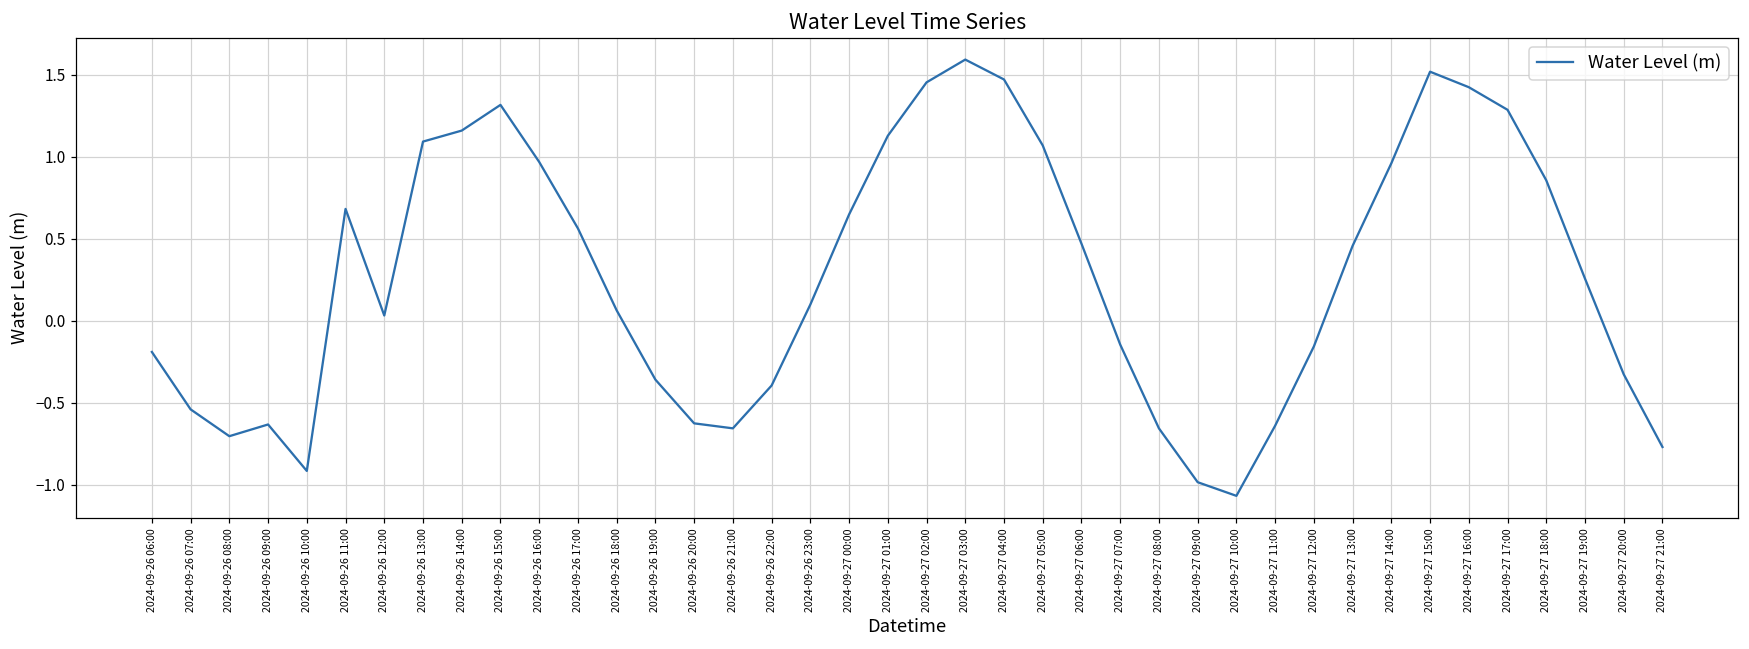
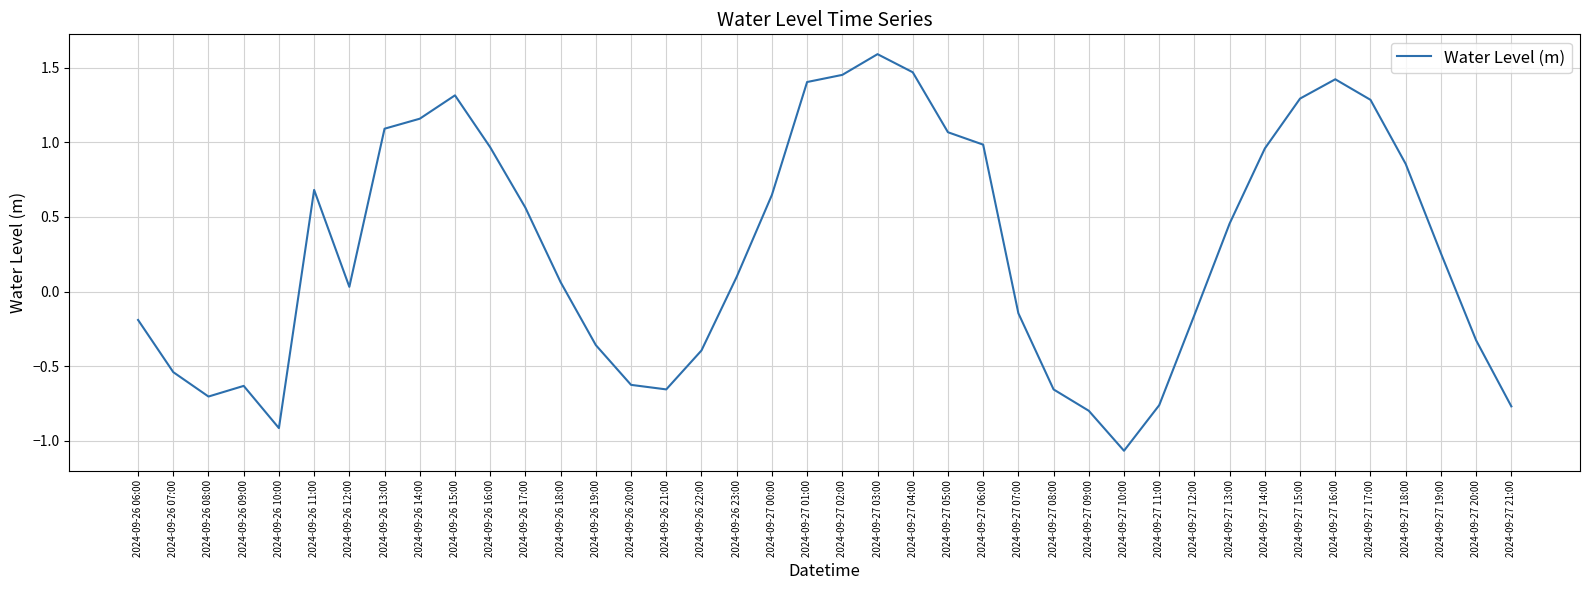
  {
    "2024-09-26 06:00": -0.19,
    "2024-09-26 07:00": -0.54,
    "2024-09-26 08:00": -0.70,
    "2024-09-26 09:00": -0.63,
    "2024-09-26 10:00": -0.92,
    "2024-09-26 11:00": 0.68,
    "2024-09-26 12:00": 0.03,
    "2024-09-26 13:00": 1.09,
    "2024-09-26 14:00": 1.16,
    "2024-09-26 15:00": 1.32,
    "2024-09-26 16:00": 0.97,
    "2024-09-26 17:00": 0.56,
    "2024-09-26 18:00": 0.06,
    "2024-09-26 19:00": -0.36,
    "2024-09-26 20:00": -0.63,
    "2024-09-26 21:00": -0.66,
    "2024-09-26 22:00": -0.40,
    "2024-09-26 23:00": 0.10,
    "2024-09-27 00:00": 0.65,
-   "2024-09-27 01:00": 1.13,
+   "2024-09-27 01:00": 1.41,
    "2024-09-27 02:00": 1.45,
    "2024-09-27 03:00": 1.59,
    "2024-09-27 04:00": 1.47,
    "2024-09-27 05:00": 1.07,
-   "2024-09-27 06:00": 0.47,
+   "2024-09-27 06:00": 0.99,
    "2024-09-27 07:00": -0.15,
    "2024-09-27 08:00": -0.66,
-   "2024-09-27 09:00": -0.99,
+   "2024-09-27 09:00": -0.80,
    "2024-09-27 10:00": -1.07,
-   "2024-09-27 11:00": -0.64,
+   "2024-09-27 11:00": -0.76,
    "2024-09-27 12:00": -0.16,
    "2024-09-27 13:00": 0.46,
    "2024-09-27 14:00": 0.96,
-   "2024-09-27 15:00": 1.52,
+   "2024-09-27 15:00": 1.29,
    "2024-09-27 16:00": 1.42,
    "2024-09-27 17:00": 1.29,
    "2024-09-27 18:00": 0.86,
    "2024-09-27 19:00": 0.26,
    "2024-09-27 20:00": -0.33,
    "2024-09-27 21:00": -0.77
  }
